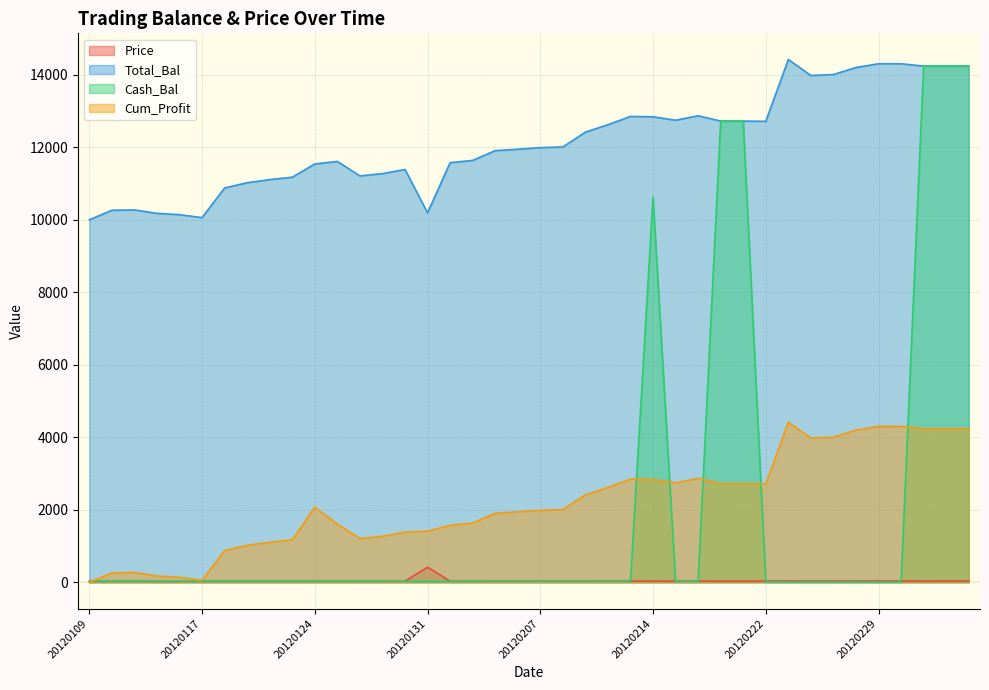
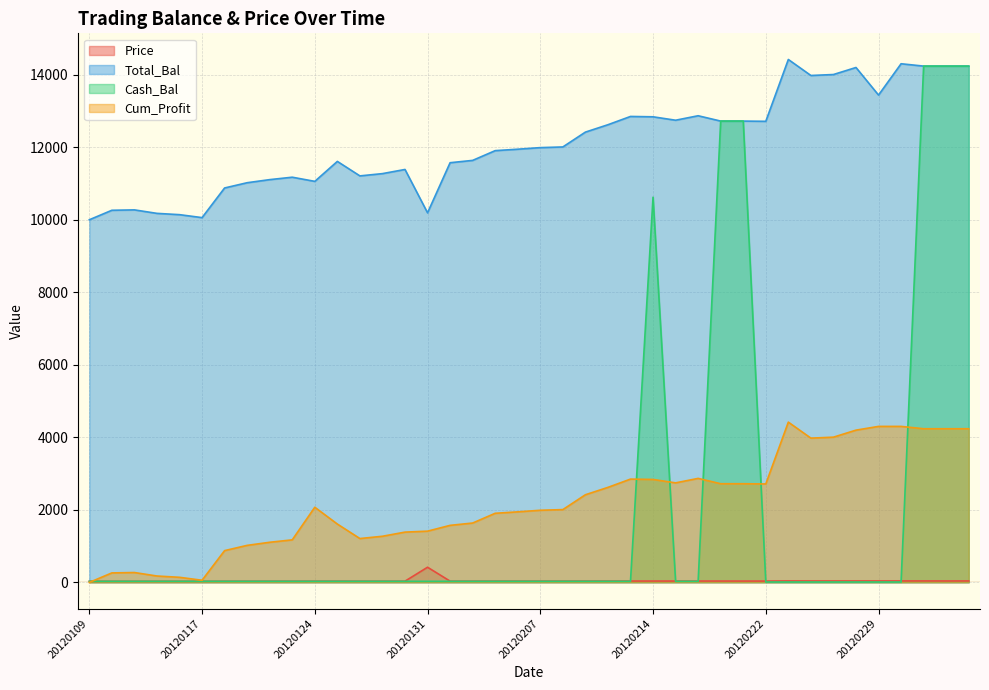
  {
    "Price": {
      "20120131": 400,
      "20120214": 0
    },
    "Total_Bal": {
      "20120109": 10000,
      "20120117": 10100,
-     "20120124": 11500,
+     "20120124": 11100,
      "20120131": 10200,
      "20120207": 12000,
      "20120214": 12800,
      "20120222": 12700,
-     "20120229": 14300
+     "20120229": 13400
    },
    "Cash_Bal": {
      "20120131": 0,
      "20120214": 10600
    },
    "Cum_Profit": {
      "20120124": 2100,
      "20120131": 1400,
      "20120207": 2000,
      "20120214": 2800,
      "20120222": 2700,
      "20120229": 4300
    }
  }
